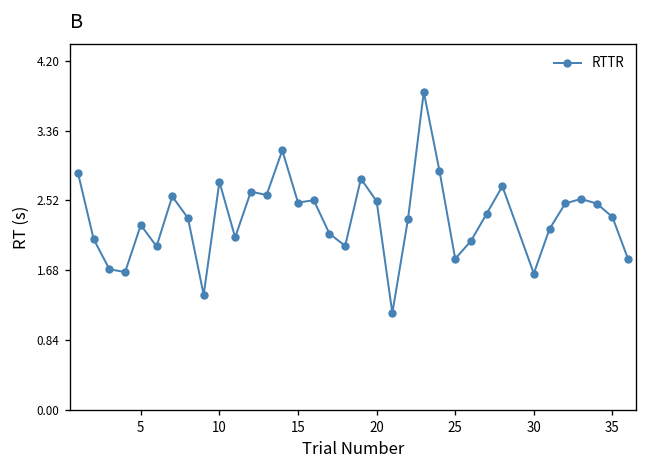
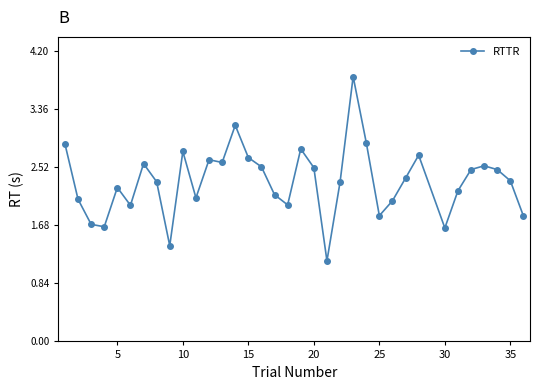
  {
    "5": 2.2,
    "10": 2.7,
-   "15": 2.5,
+   "15": 2.7,
    "20": 2.5,
    "25": 1.8,
    "30": 1.6,
    "35": 2.3
  }
